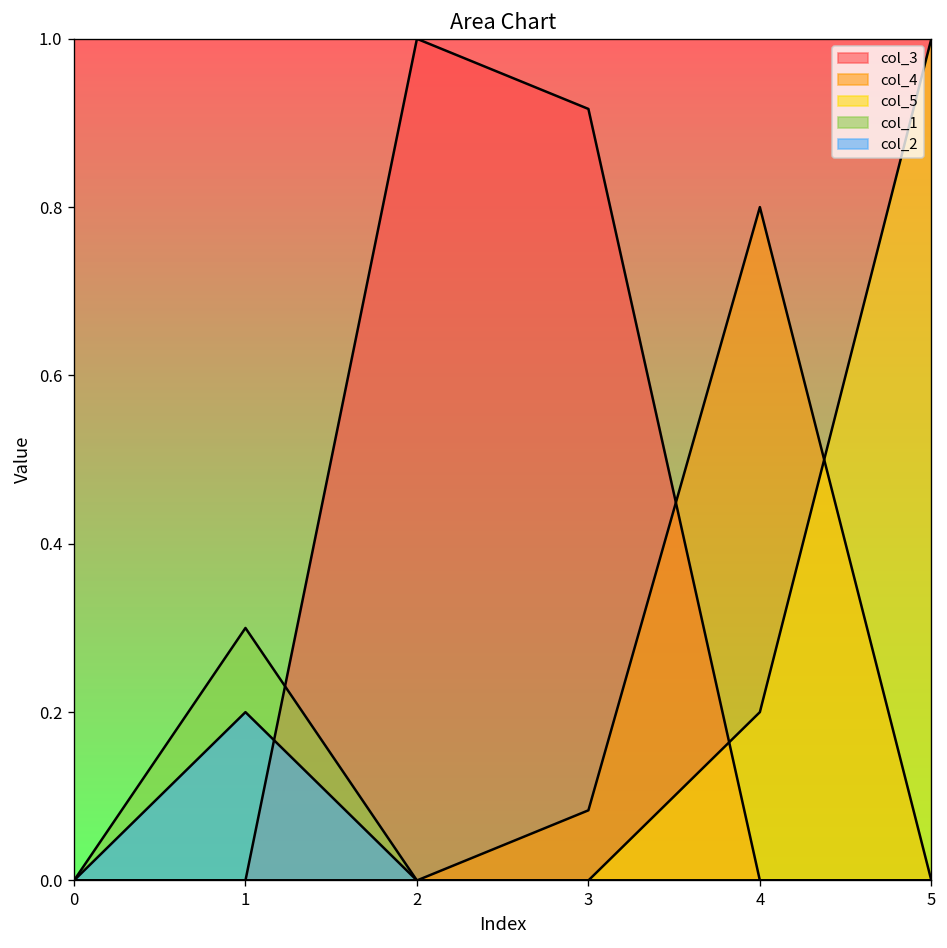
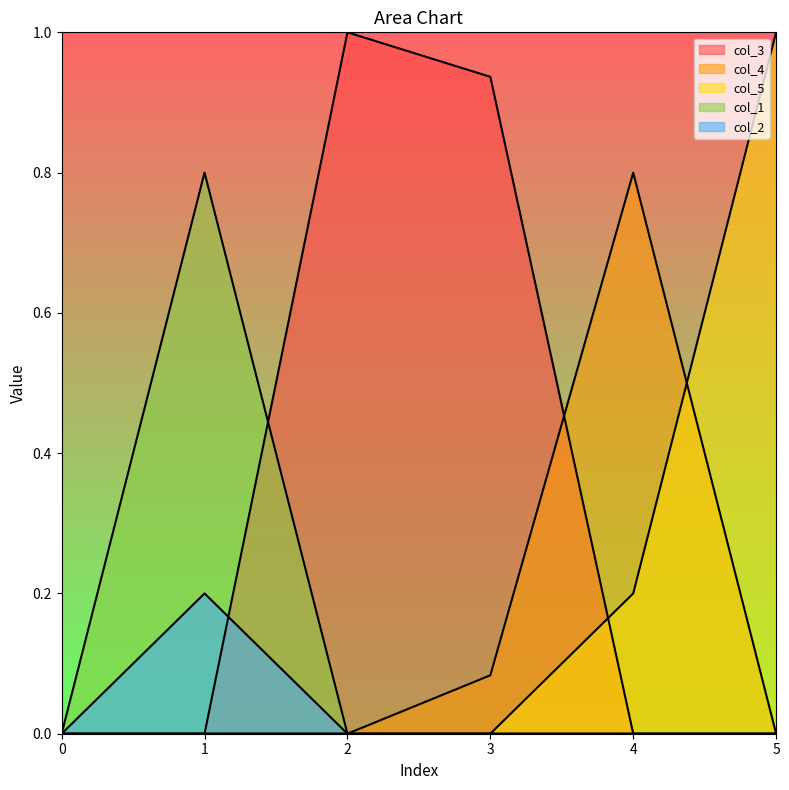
  {
    "col_3": {
      "2": 1.00,
-     "3": 0.92
+     "3": 0.94
    },
    "col_1": {
-     "1": 0.3
+     "1": 0.8
    },
    "col_2": {
      "1": 0.20
    }
  }
